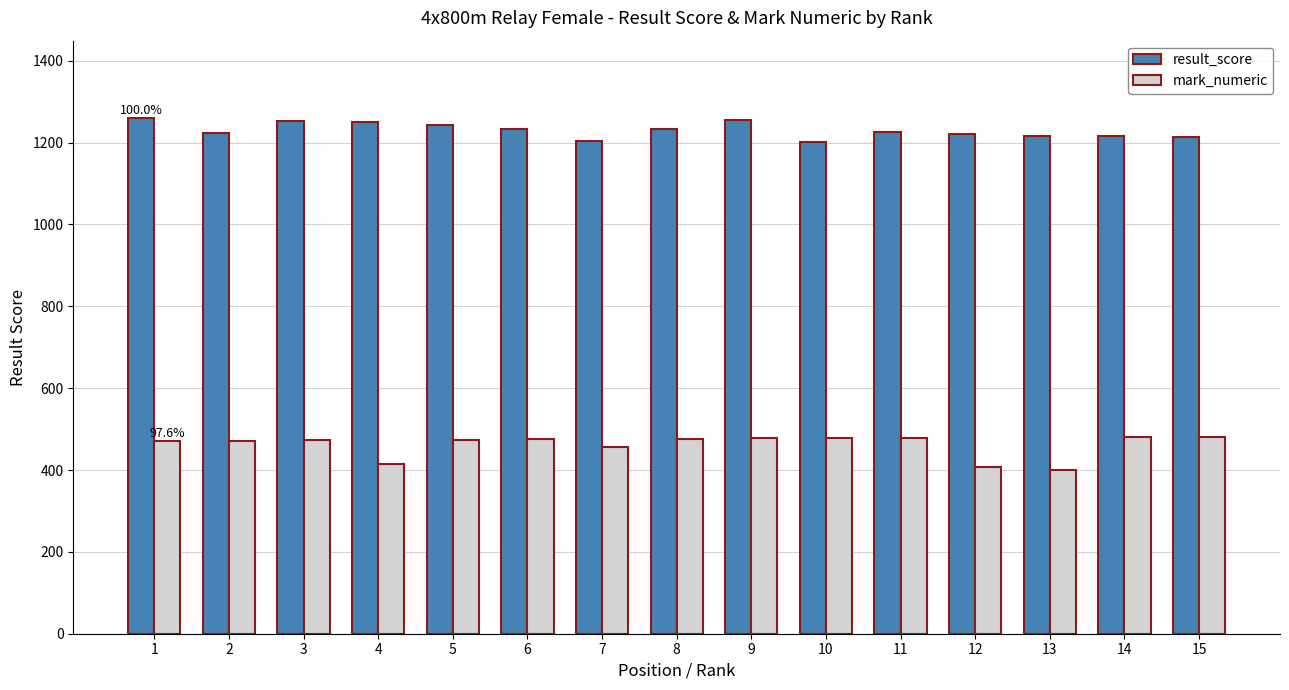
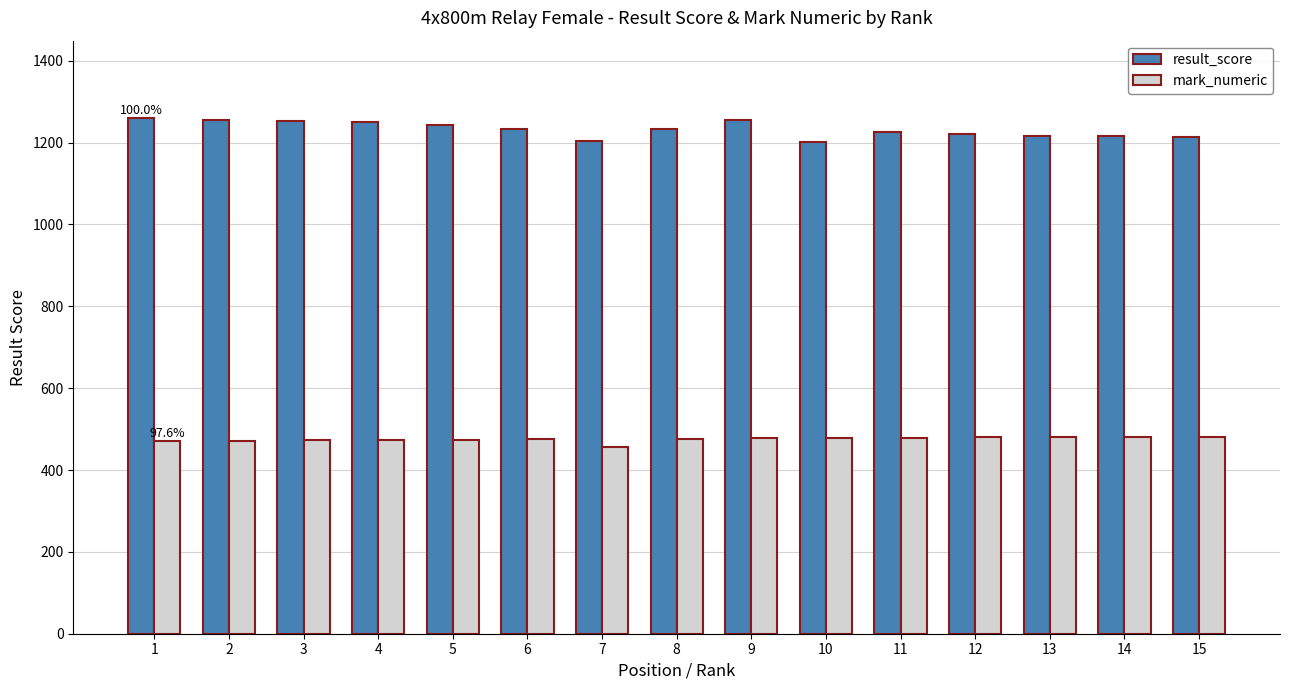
  {
    "result_score": {
-     "2": 1220,
+     "2": 1250,
      "3": 1250,
      "4": 1250,
      "5": 1240,
      "6": 1230,
      "7": 1200,
      "8": 1230,
      "9": 1260,
      "10": 1200,
      "11": 1230,
      "12": 1220,
      "13": 1220,
      "14": 1220,
      "15": 1210
    },
    "mark_numeric": {
      "2": 470,
      "3": 470,
-     "4": 420,
+     "4": 470,
      "5": 470,
      "6": 480,
      "7": 460,
      "8": 480,
      "9": 480,
      "10": 480,
      "11": 480,
-     "12": 410,
-     "13": 400,
+     "12": 480,
+     "13": 480,
      "14": 480,
      "15": 480
    }
  }
